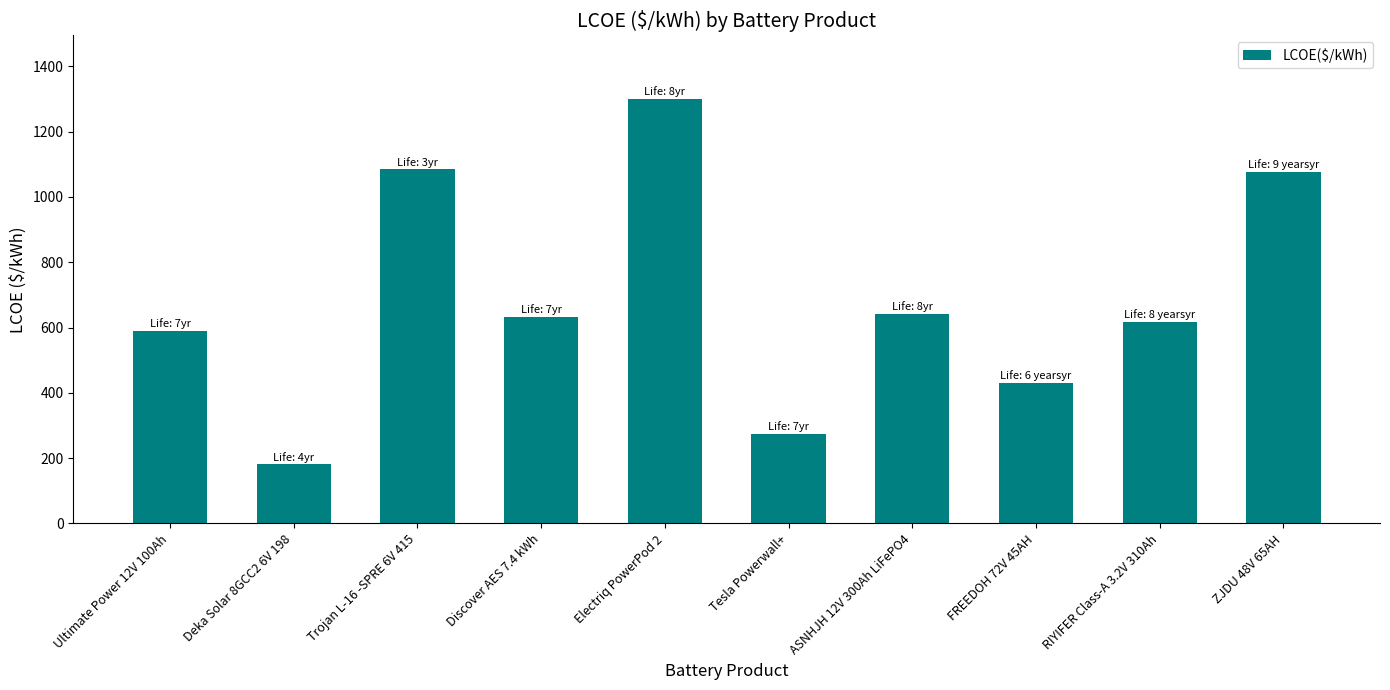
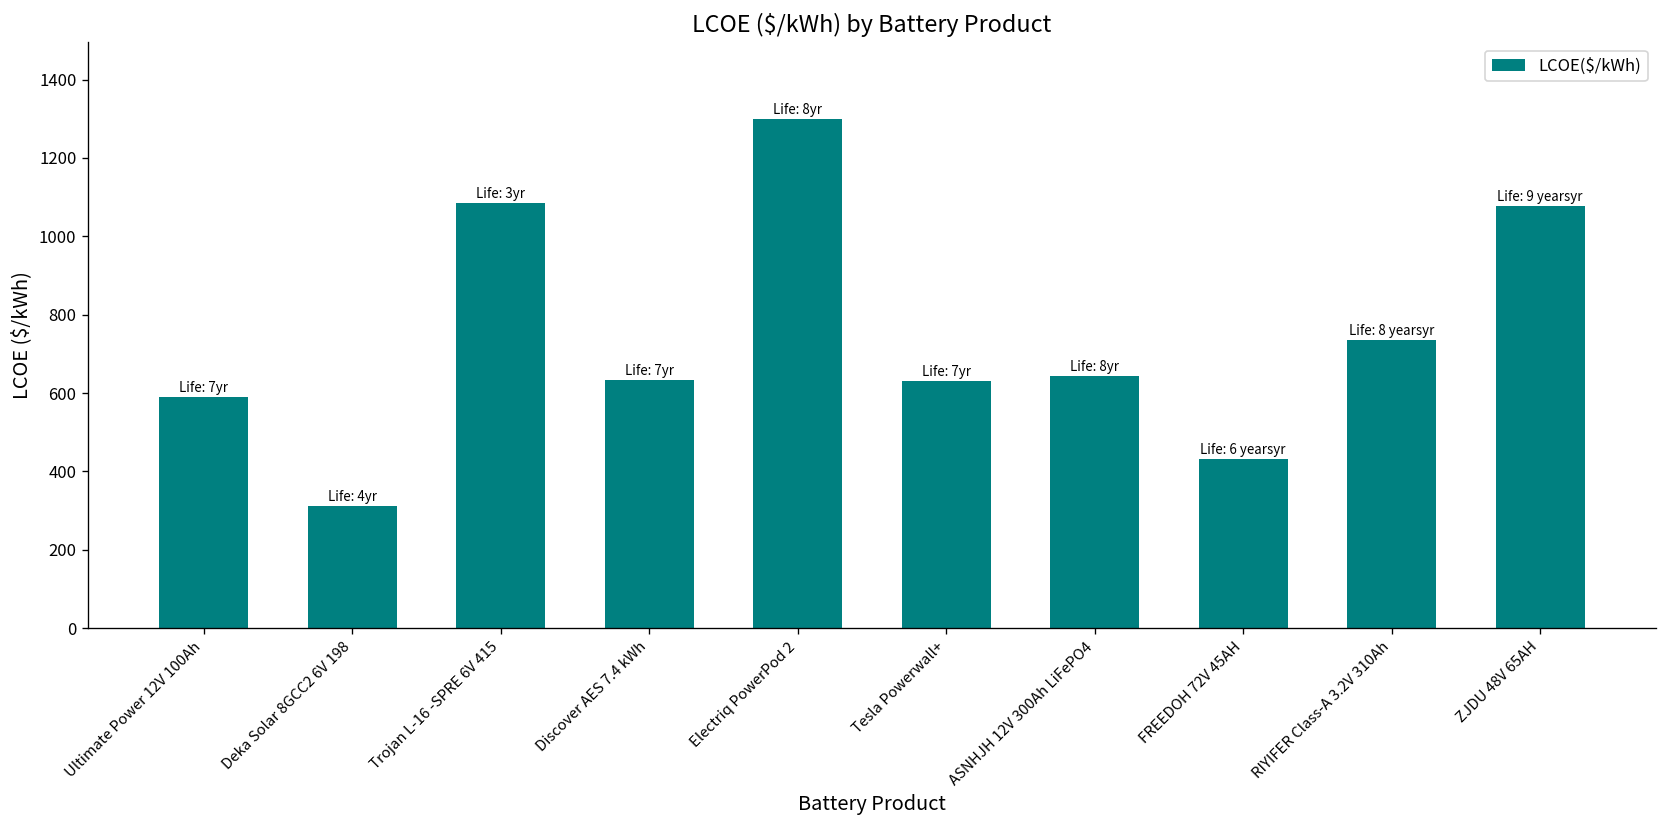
  {
-   "Deka Solar 8GCC2 6V 198": 180,
-   "Tesla Powerwall+": 270,
-   "RIYIFER Class-A 3.2V 310Ah": 620
+   "Deka Solar 8GCC2 6V 198": 310,
+   "Tesla Powerwall+": 630,
+   "RIYIFER Class-A 3.2V 310Ah": 740
  }
